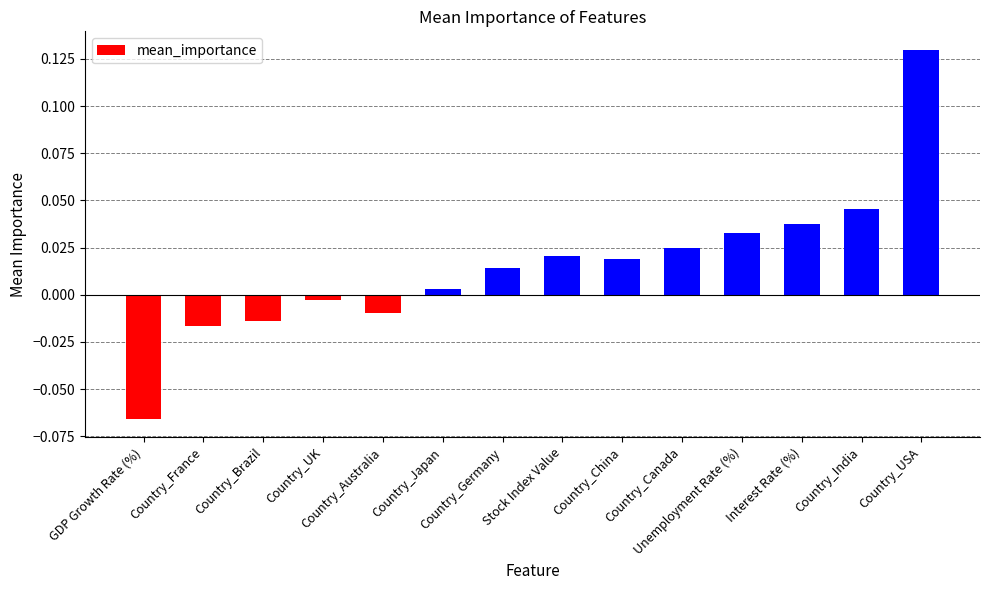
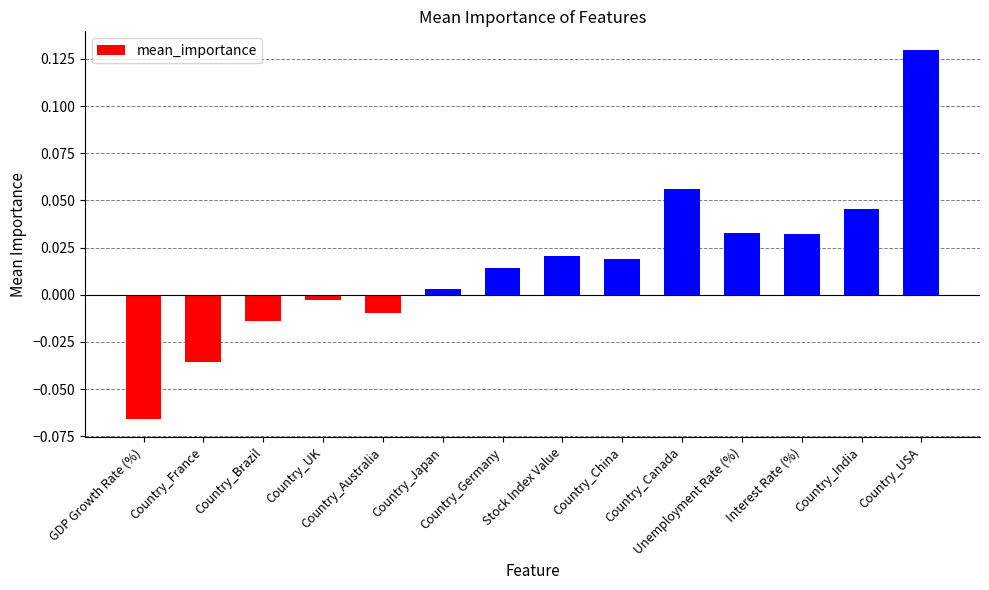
  {
    "GDP Growth Rate (%)": -0.066,
-   "Country_France": -0.017,
+   "Country_France": -0.036,
    "Country_Brazil": -0.014,
    "Country_UK": -0.003,
    "Country_Australia": -0.010,
    "Country_Japan": 0.003,
    "Country_Germany": 0.014,
    "Stock Index Value": 0.021,
    "Country_China": 0.019,
-   "Country_Canada": 0.025,
+   "Country_Canada": 0.056,
    "Unemployment Rate (%)": 0.033,
-   "Interest Rate (%)": 0.037,
+   "Interest Rate (%)": 0.032,
    "Country_India": 0.046,
    "Country_USA": 0.130
  }
